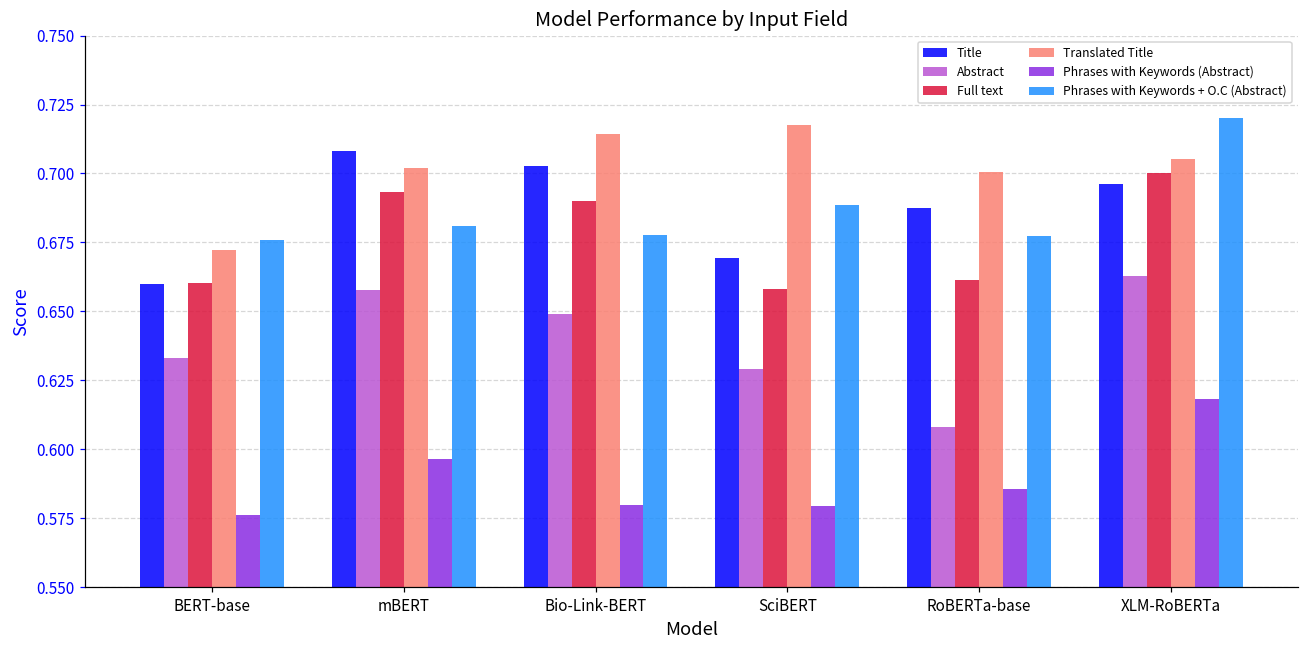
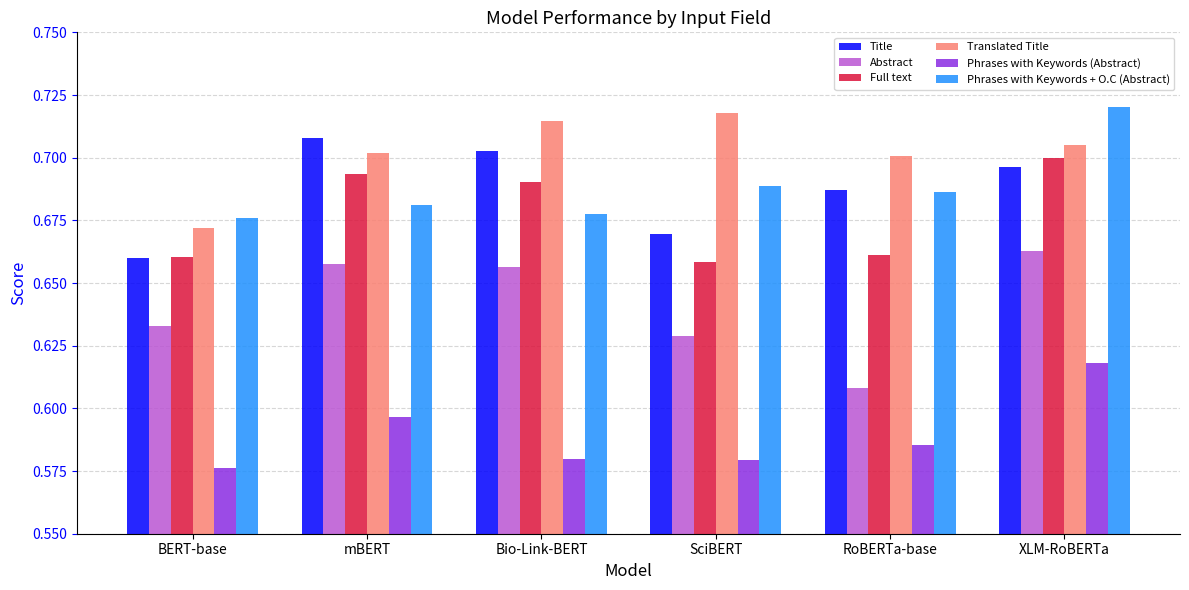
  {
    "Title": {
      "BERT-base": 0.660,
      "mBERT": 0.708,
      "Bio-Link-BERT": 0.703,
      "SciBERT": 0.669,
      "RoBERTa-base": 0.687,
      "XLM-RoBERTa": 0.696
    },
    "Abstract": {
      "BERT-base": 0.633,
      "mBERT": 0.658,
-     "Bio-Link-BERT": 0.649,
+     "Bio-Link-BERT": 0.656,
      "SciBERT": 0.629,
      "RoBERTa-base": 0.608,
      "XLM-RoBERTa": 0.663
    },
    "Full text": {
      "BERT-base": 0.660,
      "mBERT": 0.693,
      "Bio-Link-BERT": 0.690,
      "SciBERT": 0.658,
      "RoBERTa-base": 0.661,
      "XLM-RoBERTa": 0.700
    },
    "Translated Title": {
      "BERT-base": 0.672,
      "mBERT": 0.702,
      "Bio-Link-BERT": 0.714,
      "SciBERT": 0.718,
      "RoBERTa-base": 0.701,
      "XLM-RoBERTa": 0.705
    },
    "Phrases with Keywords (Abstract)": {
      "BERT-base": 0.576,
      "mBERT": 0.596,
      "Bio-Link-BERT": 0.580,
      "SciBERT": 0.580,
      "RoBERTa-base": 0.586,
      "XLM-RoBERTa": 0.618
    },
    "Phrases with Keywords + O.C (Abstract)": {
      "BERT-base": 0.676,
      "mBERT": 0.681,
      "Bio-Link-BERT": 0.678,
      "SciBERT": 0.689,
-     "RoBERTa-base": 0.677,
+     "RoBERTa-base": 0.686,
      "XLM-RoBERTa": 0.720
    }
  }
